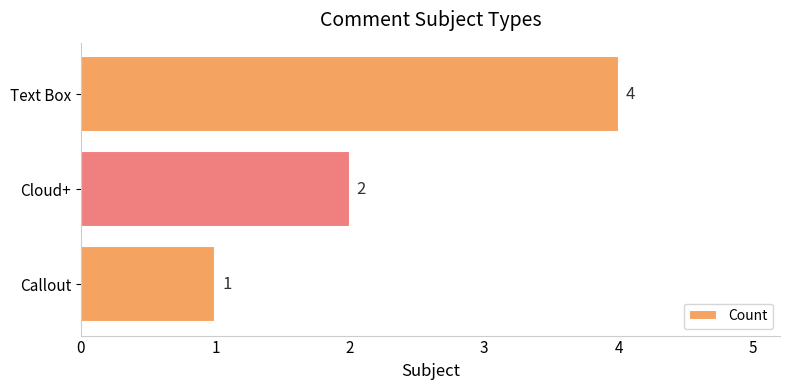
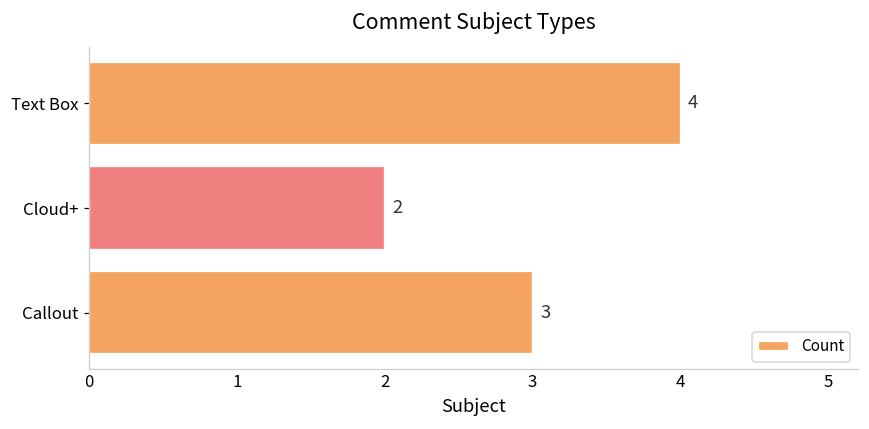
  {
    "Text Box": 4,
    "Cloud+": 2,
-   "Callout": 1
+   "Callout": 3
  }
